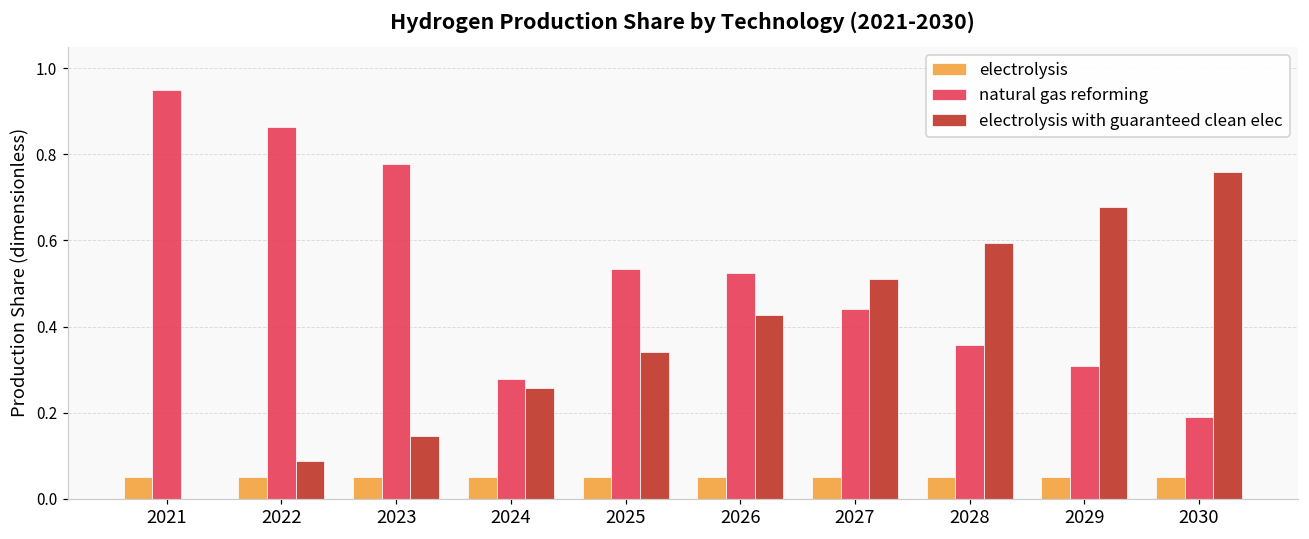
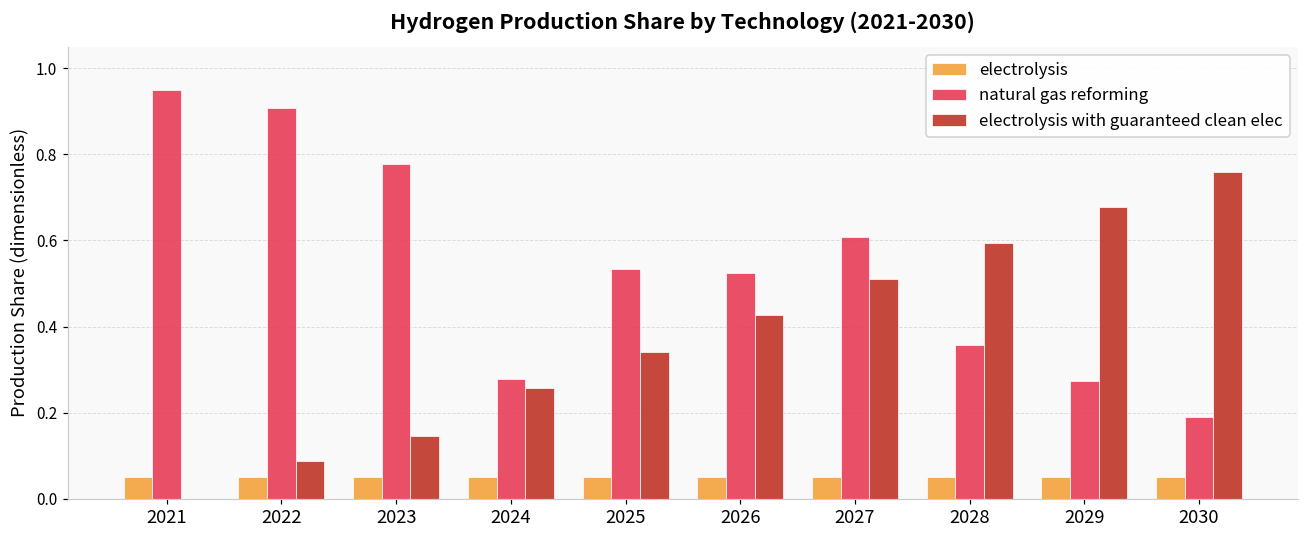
  {
    "electrolysis": {
      "2021": 0.05,
      "2022": 0.05,
      "2023": 0.05,
      "2024": 0.05,
      "2025": 0.05,
      "2026": 0.05,
      "2027": 0.05,
      "2028": 0.05,
      "2029": 0.05,
      "2030": 0.05
    },
    "natural gas reforming": {
      "2021": 0.95,
-     "2022": 0.86,
+     "2022": 0.91,
      "2023": 0.78,
      "2024": 0.28,
      "2025": 0.53,
      "2026": 0.52,
-     "2027": 0.44,
+     "2027": 0.61,
      "2028": 0.36,
-     "2029": 0.31,
+     "2029": 0.27,
      "2030": 0.19
    },
    "electrolysis with guaranteed clean elec": {
      "2021": 0.00,
      "2022": 0.09,
      "2023": 0.15,
      "2024": 0.26,
      "2025": 0.34,
      "2026": 0.43,
      "2027": 0.51,
      "2028": 0.59,
      "2029": 0.68,
      "2030": 0.76
    }
  }
